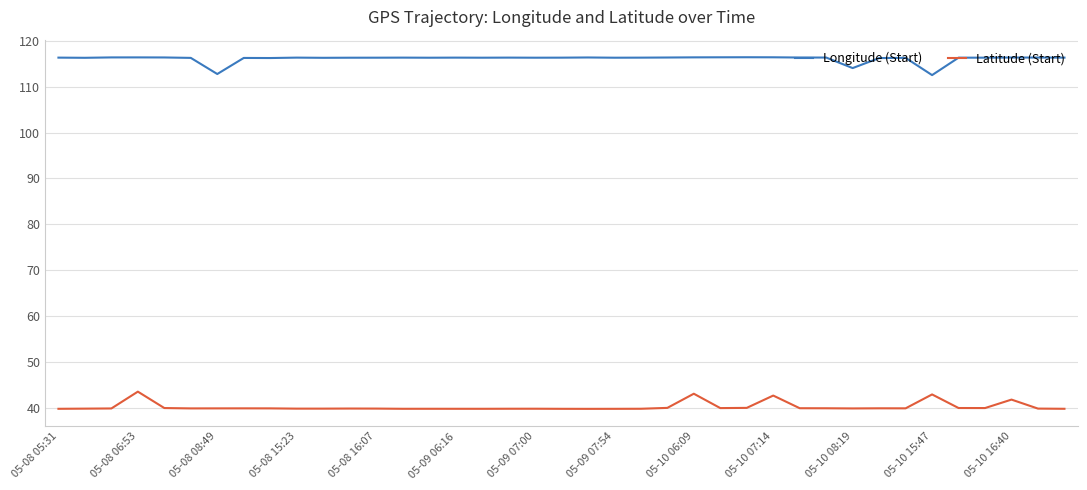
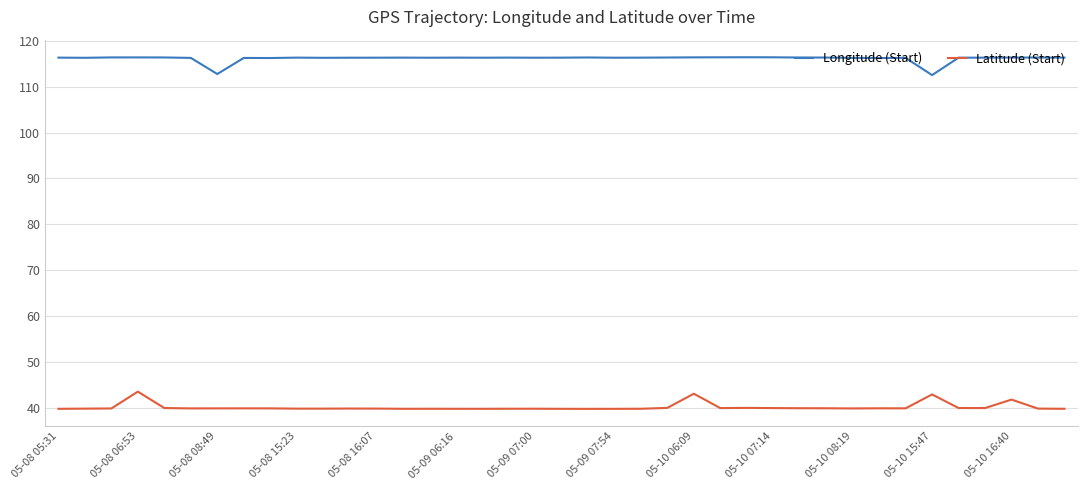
  {
    "Longitude (Start)": {
      "05-08 05:31": 116,
      "05-08 06:53": 116,
      "05-08 08:49": 113,
      "05-08 15:23": 116,
      "05-08 16:07": 116,
      "05-09 06:16": 116,
      "05-09 07:00": 116,
      "05-09 07:54": 116,
      "05-10 06:09": 116,
      "05-10 07:14": 116,
-     "05-10 08:19": 114,
+     "05-10 08:19": 116,
      "05-10 15:47": 113,
      "05-10 16:40": 116
    },
    "Latitude (Start)": {
      "05-08 05:31": 40,
      "05-08 06:53": 43,
      "05-08 08:49": 40,
      "05-08 15:23": 40,
      "05-08 16:07": 40,
      "05-09 06:16": 40,
      "05-09 07:00": 40,
      "05-09 07:54": 40,
      "05-10 06:09": 43,
-     "05-10 07:14": 43,
+     "05-10 07:14": 40,
      "05-10 08:19": 40,
      "05-10 15:47": 43,
      "05-10 16:40": 42
    }
  }
